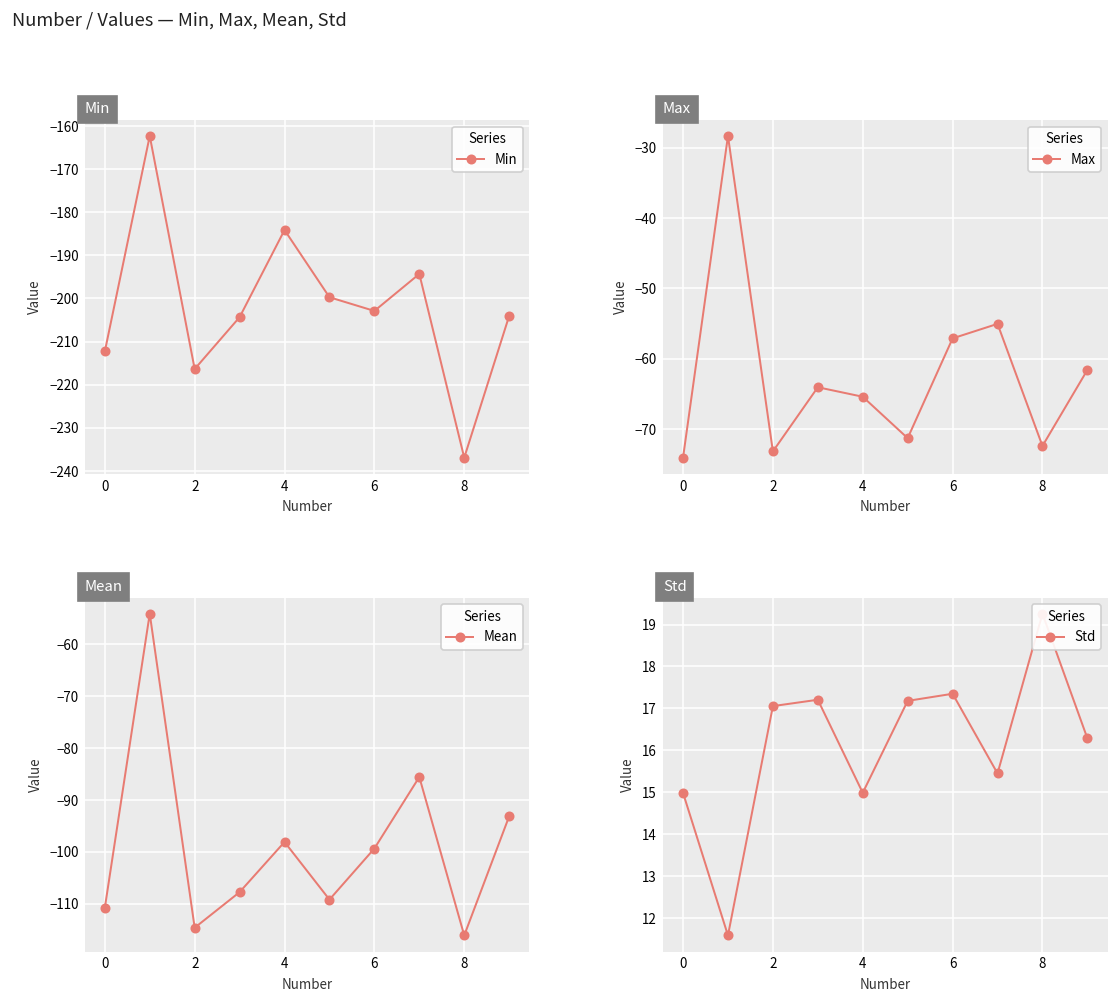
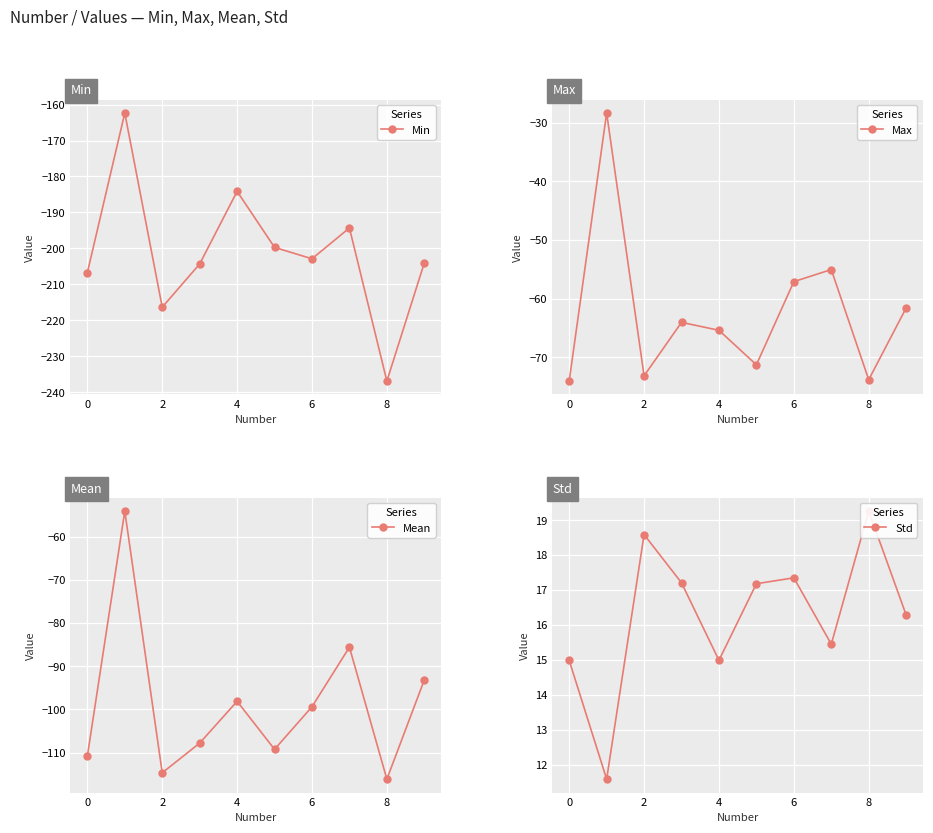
  {
    "Min": {
-     "0": -212,
+     "0": -207,
      "2": -216,
      "4": -184,
      "6": -203,
      "8": -237
    },
    "Max": {
      "0": -74,
      "2": -73,
      "4": -65,
      "6": -57,
-     "8": -72
+     "8": -74
    },
    "Mean": {
      "0": -111,
      "2": -115,
      "4": -98,
      "6": -99,
      "8": -116
    },
    "Std": {
      "0": 15.0,
-     "2": 17.1,
+     "2": 18.6,
      "4": 15.0,
      "6": 17.3
    }
  }
